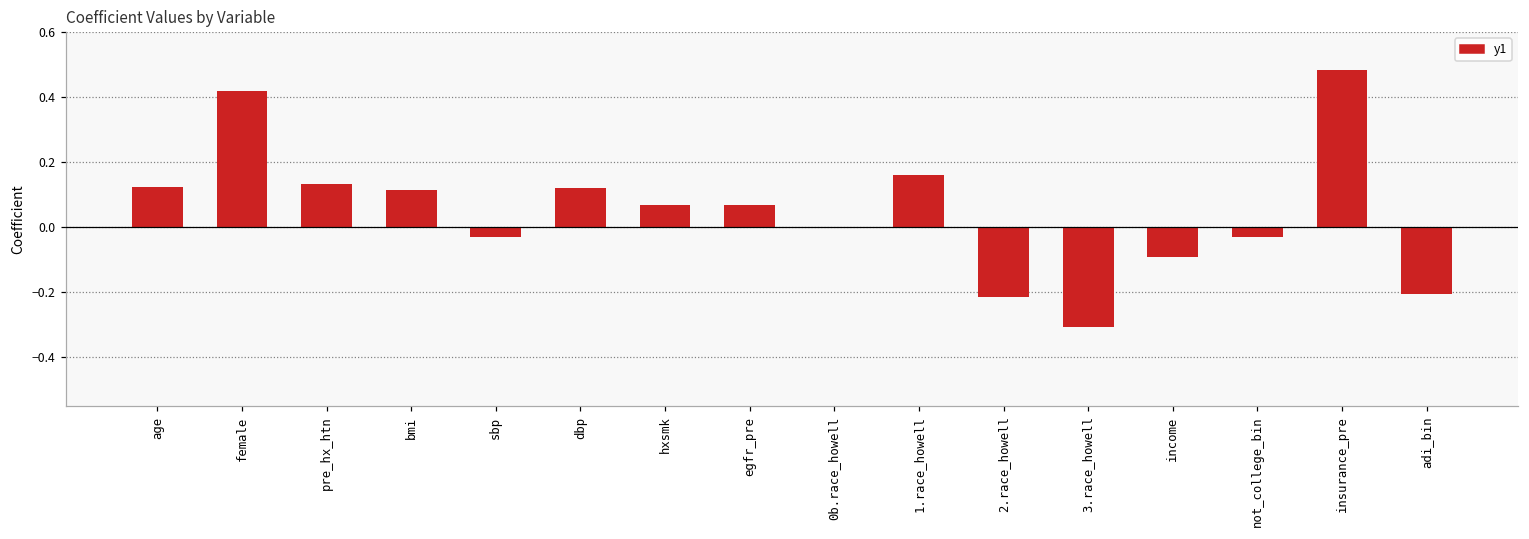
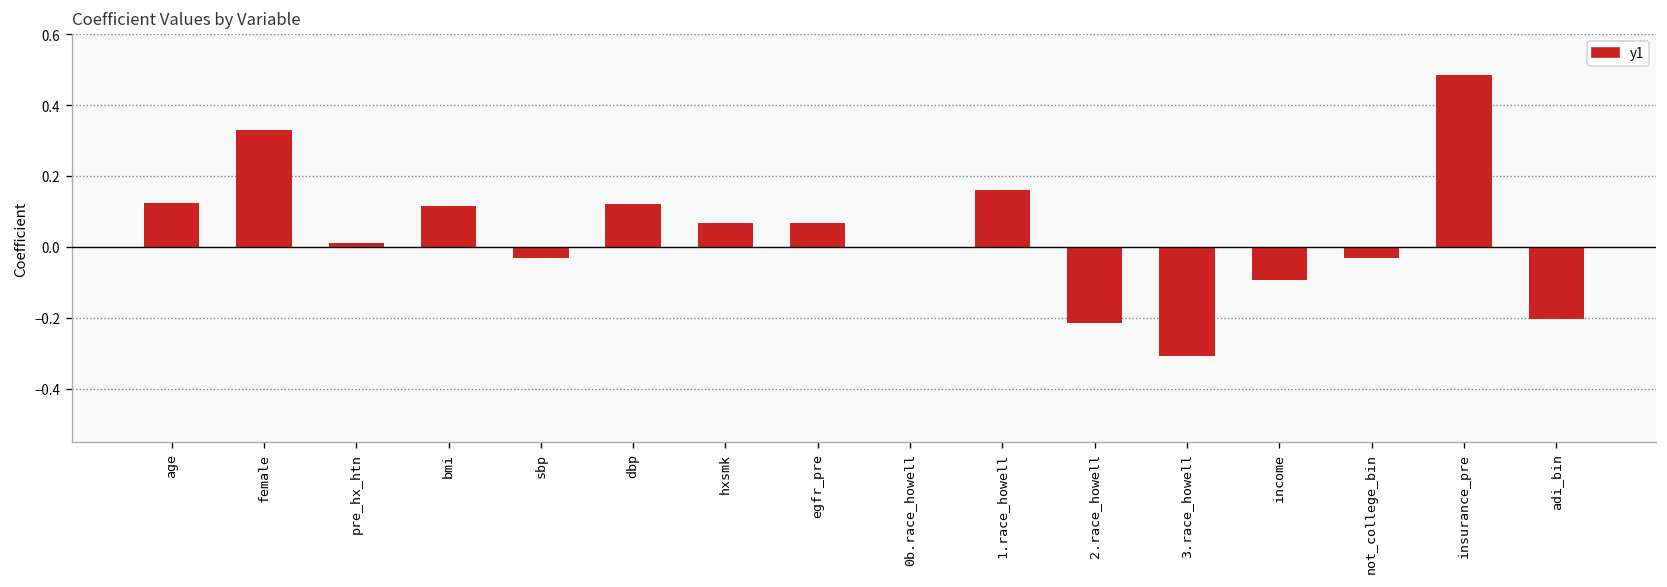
  {
    "age": 0.12,
-   "female": 0.42,
-   "pre_hx_htn": 0.13,
+   "female": 0.33,
+   "pre_hx_htn": 0.01,
    "bmi": 0.12,
    "sbp": -0.03,
    "dbp": 0.12,
    "hxsmk": 0.07,
    "egfr_pre": 0.07,
    "0b.race_howell": 0.00,
    "1.race_howell": 0.16,
    "2.race_howell": -0.21,
    "3.race_howell": -0.31,
    "income": -0.09,
    "not_college_bin": -0.03,
    "insurance_pre": 0.48,
    "adi_bin": -0.20
  }
